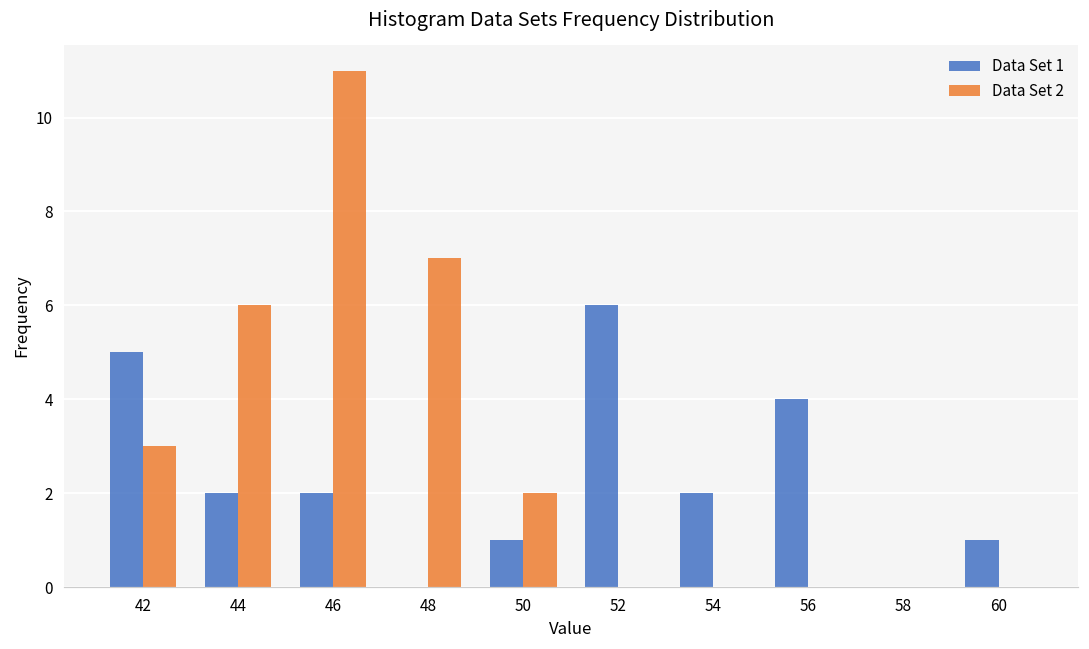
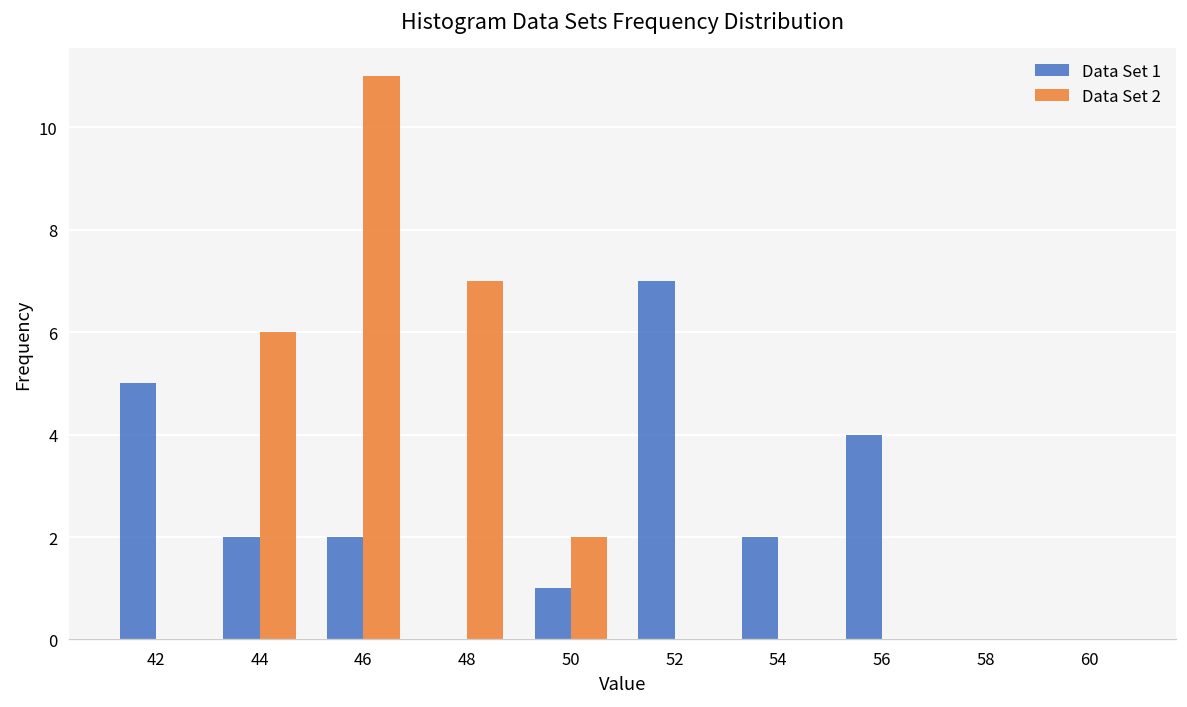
  {
    "Data Set 1": {
      "42": 5,
      "44": 2,
      "46": 2,
      "48": 0,
      "50": 1,
-     "52": 6,
+     "52": 7,
      "54": 2,
      "56": 4,
      "58": 0,
-     "60": 1
+     "60": 0
    },
    "Data Set 2": {
-     "42": 3,
+     "42": 0,
      "44": 6,
      "46": 11,
      "48": 7,
      "50": 2,
      "52": 0,
      "54": 0,
      "56": 0,
      "58": 0,
      "60": 0
    }
  }
